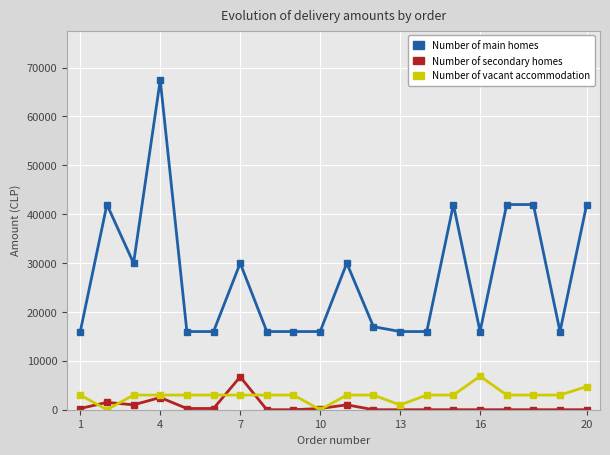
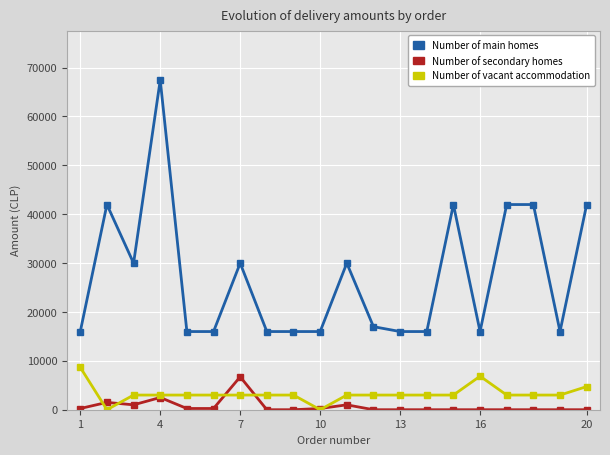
  {
    "Number of secondary homes": {
      "7": 7000
    },
    "Number of vacant accommodation": {
-     "1": 3000,
+     "1": 9000,
      "7": 3000,
-     "13": 1000,
+     "13": 3000,
      "16": 7000,
      "20": 5000
    }
  }
